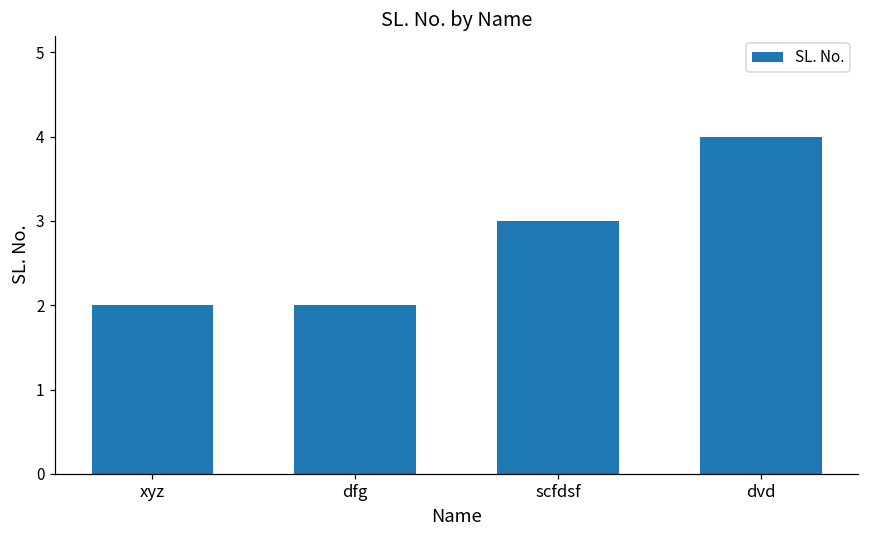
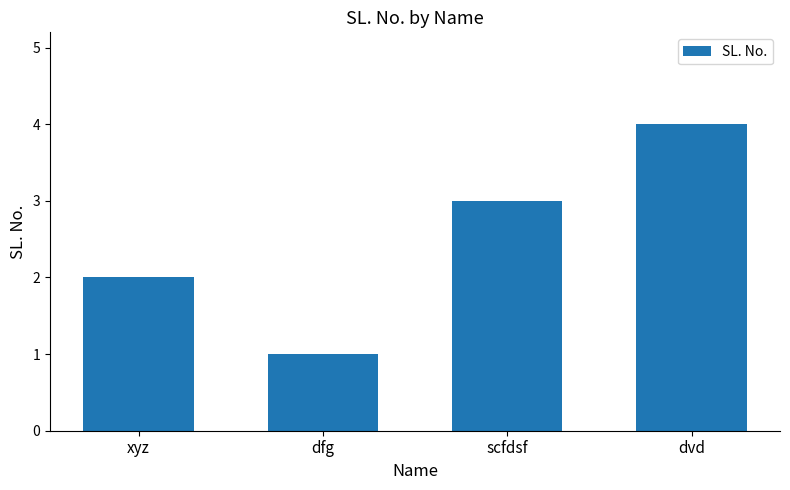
  {
    "xyz": 2,
-   "dfg": 2,
+   "dfg": 1,
    "scfdsf": 3,
    "dvd": 4
  }
